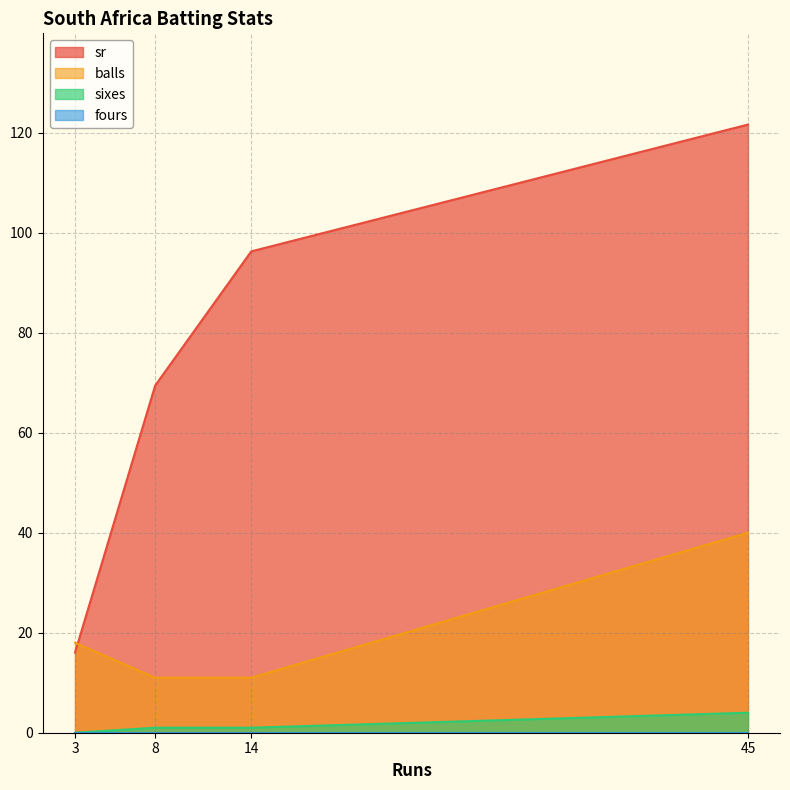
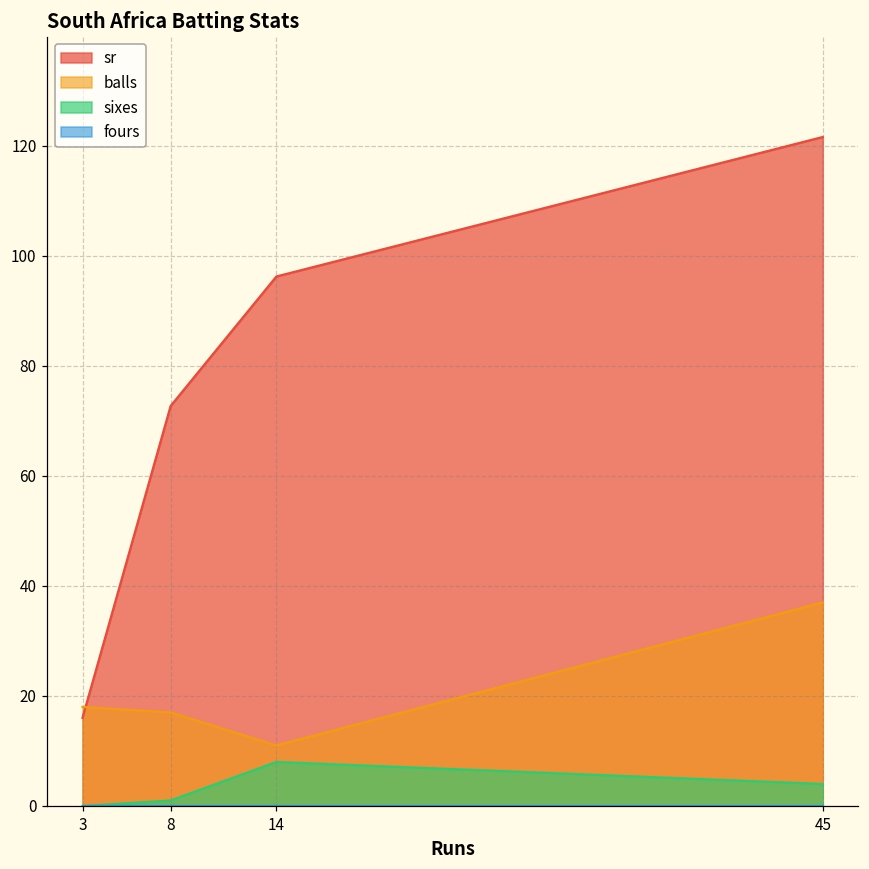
  {
    "sr": {
      "3": 16,
-     "8": 69,
+     "8": 73,
      "14": 96,
      "45": 122
    },
    "balls": {
      "3": 18,
-     "8": 11,
+     "8": 17,
      "14": 11,
-     "45": 40
+     "45": 37
    },
    "sixes": {
      "8": 1,
-     "14": 1,
+     "14": 8,
      "45": 4
    },
    "fours": {
      "8": 0,
      "14": 0,
      "45": 0
    }
  }
